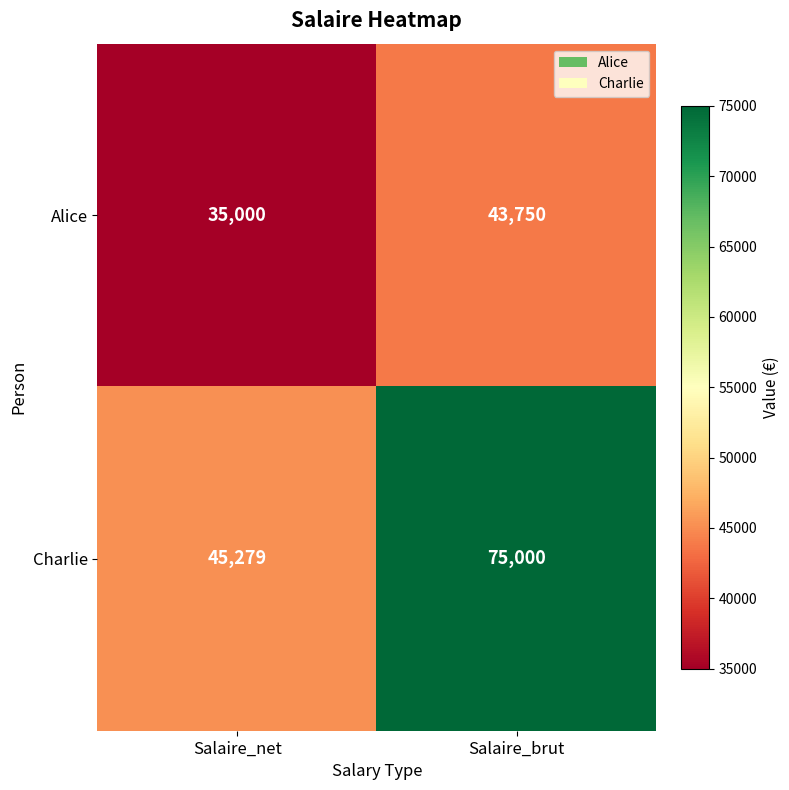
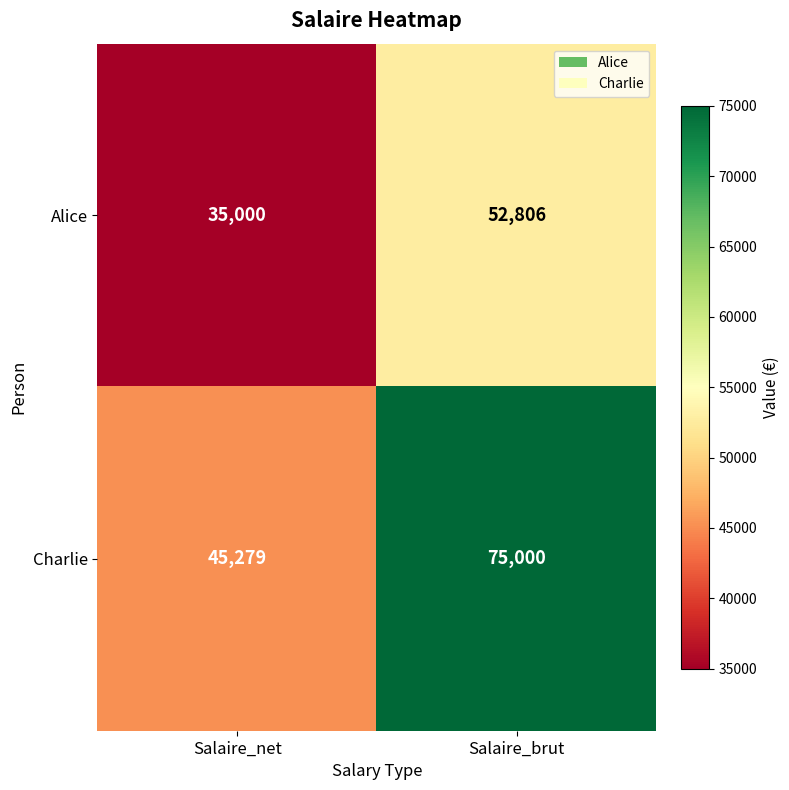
  {
    "Alice": {
      "Salaire_net": "35,000",
-     "Salaire_brut": "43,750"
+     "Salaire_brut": "52,806"
    },
    "Charlie": {
      "Salaire_net": "45,279",
      "Salaire_brut": "75,000"
    }
  }
